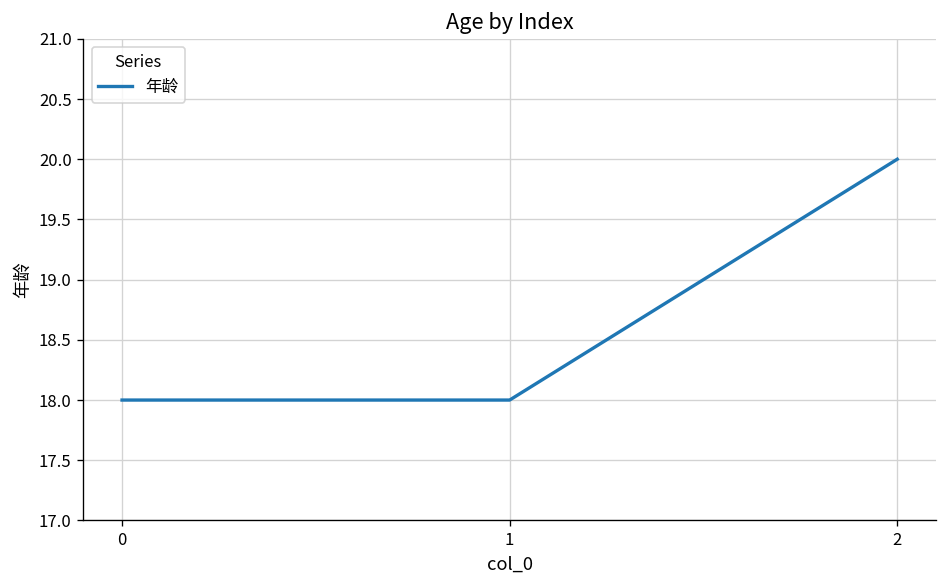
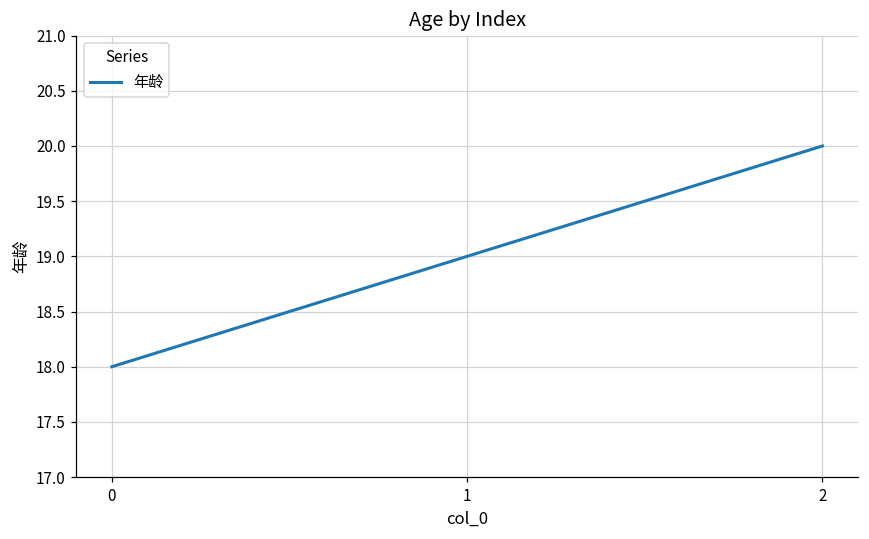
  {
    "0": 18,
-   "1": 18,
+   "1": 19,
    "2": 20
  }
